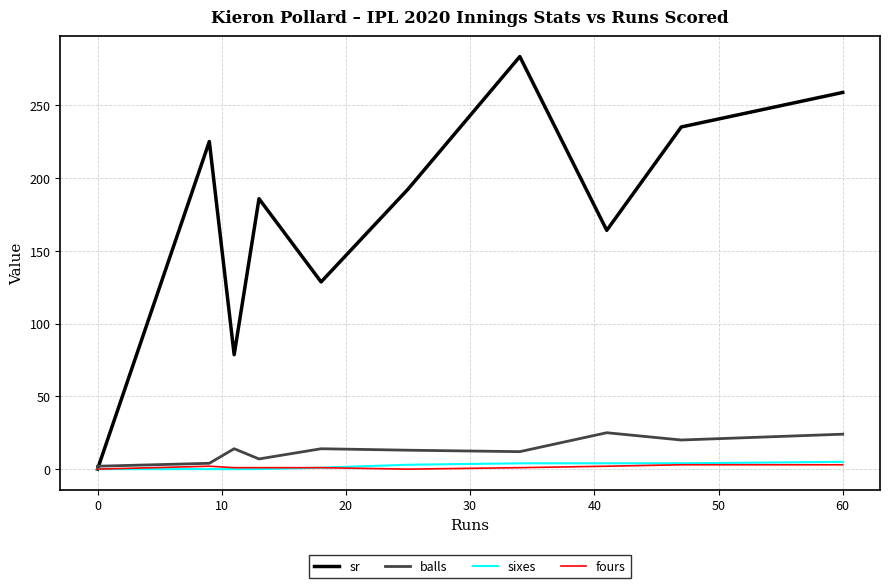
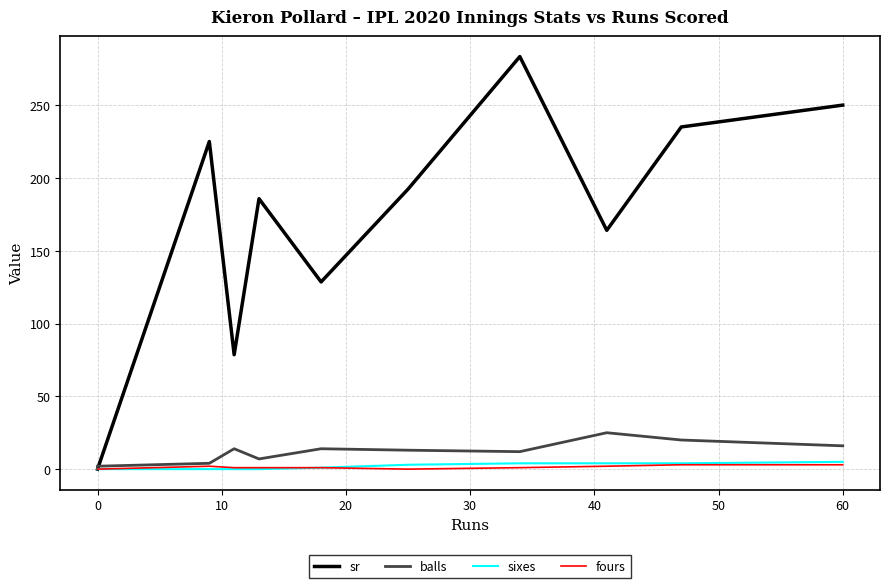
  {
    "sr": {
-     "60": 259
+     "60": 250
    },
    "balls": {
      "0": 2,
-     "60": 24
+     "60": 16
    },
    "sixes": {
      "60": 5
    },
    "fours": {
      "60": 3
    }
  }
